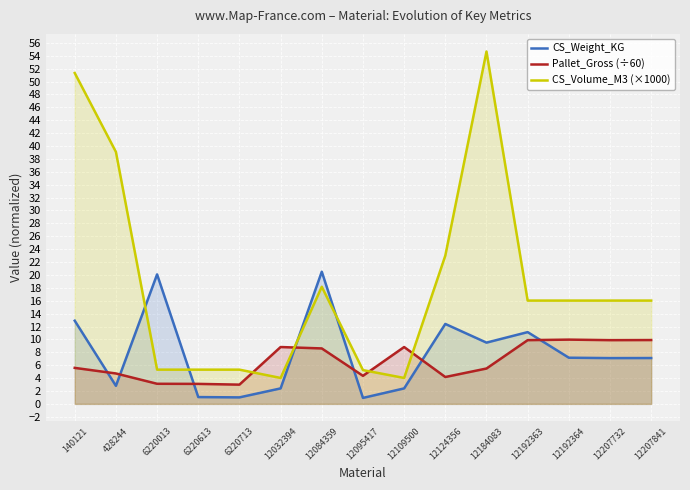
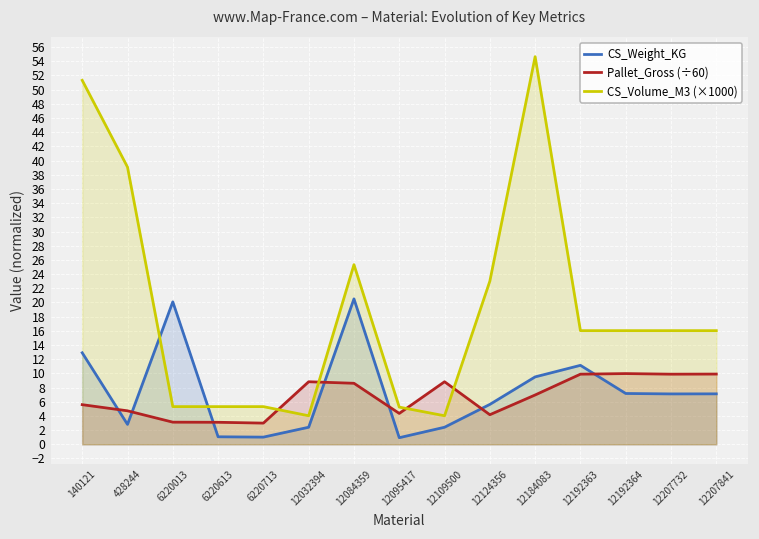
  {
    "CS_Weight_KG": {
      "140121": 13,
      "428244": 3,
      "6220013": 20,
      "6220613": 1,
      "6220713": 1,
      "12032394": 2,
      "12084359": 21,
      "12095417": 1,
      "12109500": 2,
-     "12124356": 12,
+     "12124356": 6,
      "12184083": 10,
      "12192363": 11,
      "12192364": 7,
      "12207732": 7,
      "12207841": 7
    },
    "Pallet_Gross (÷60)": {
      "140121": 6,
      "428244": 5,
      "6220013": 3,
      "6220613": 3,
      "6220713": 3,
      "12032394": 9,
      "12084359": 9,
      "12095417": 4,
      "12109500": 9,
      "12124356": 4,
-     "12184083": 5,
+     "12184083": 7,
      "12192363": 10,
      "12192364": 10,
      "12207732": 10,
      "12207841": 10
    },
    "CS_Volume_M3 (×1000)": {
      "140121": 51,
      "428244": 39,
      "6220013": 5,
      "6220613": 5,
      "6220713": 5,
      "12032394": 4,
-     "12084359": 18,
+     "12084359": 25,
      "12095417": 5,
      "12109500": 4,
      "12124356": 23,
      "12184083": 55,
      "12192363": 16,
      "12192364": 16,
      "12207732": 16,
      "12207841": 16
    }
  }
